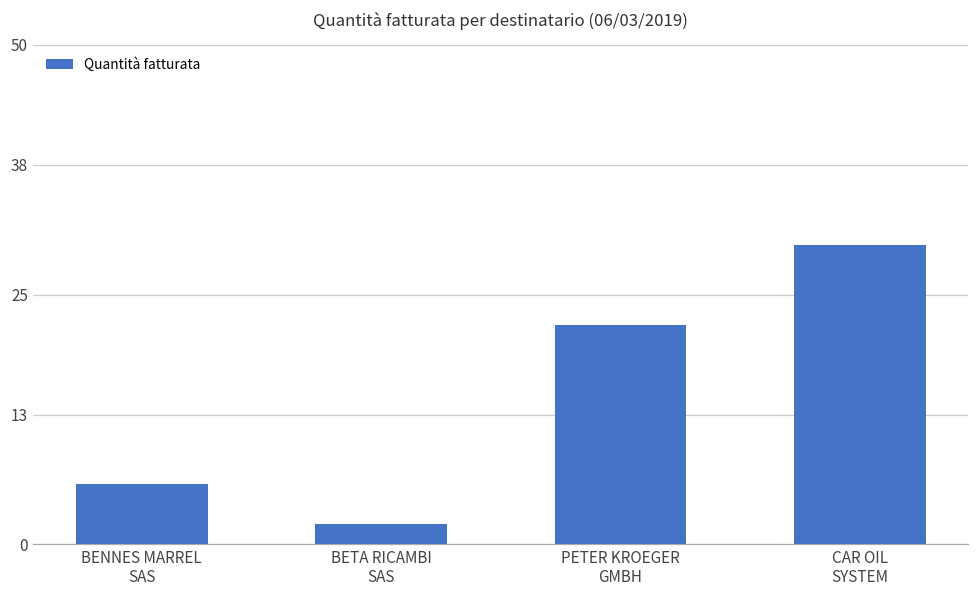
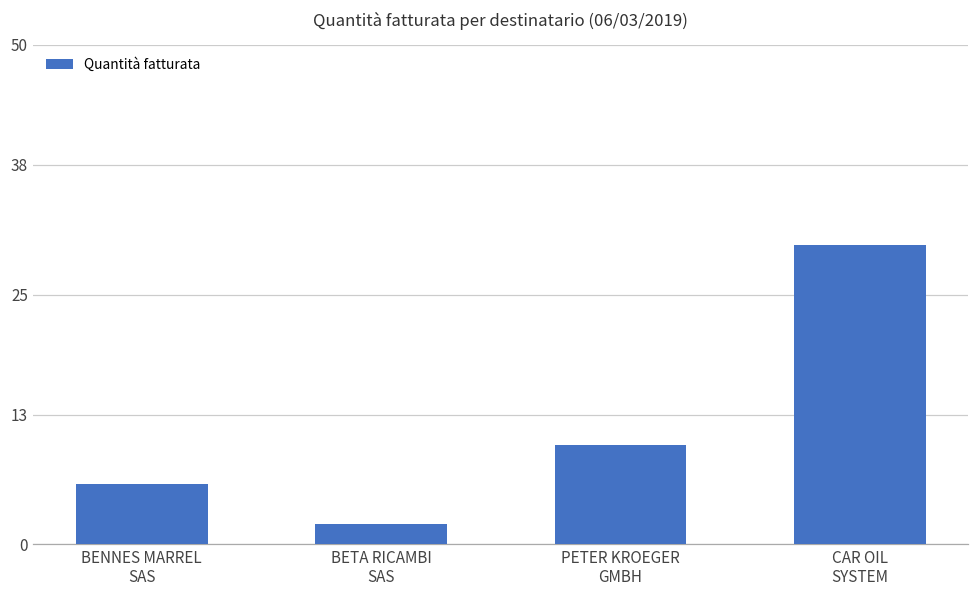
  {
    "BENNES MARREL SAS": 6,
    "BETA RICAMBI SAS": 2,
-   "PETER KROEGER GMBH": 22,
+   "PETER KROEGER GMBH": 10,
    "CAR OIL SYSTEM": 30
  }
